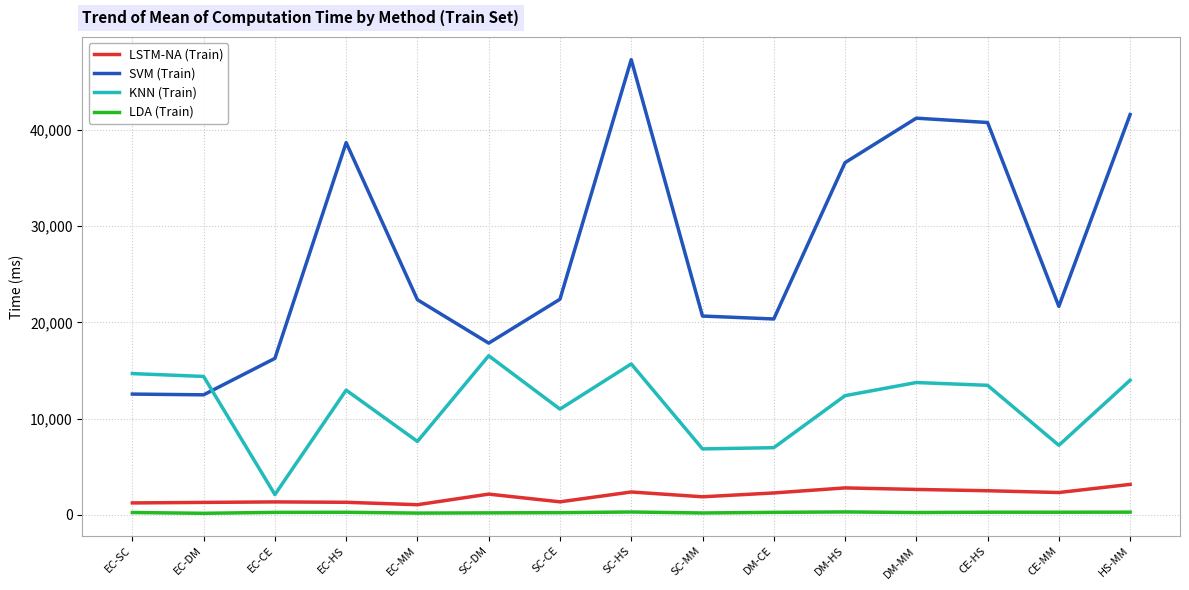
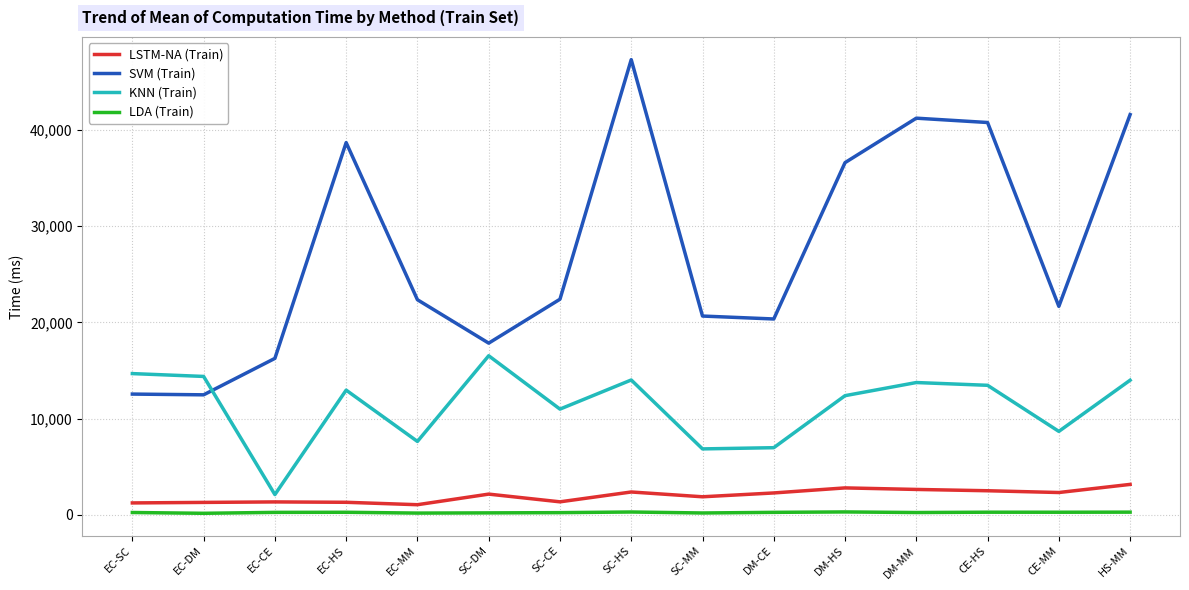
  {
    "LSTM-NA (Train)": {
      "EC-SC": "1,000",
      "EC-DM": "1,000",
      "EC-CE": "1,000",
      "EC-HS": "1,000",
      "EC-MM": "1,000",
      "SC-DM": "2,000",
      "SC-CE": "1,000",
      "SC-HS": "2,000",
      "SC-MM": "2,000",
      "DM-CE": "2,000",
      "DM-HS": "3,000",
      "DM-MM": "3,000",
      "CE-HS": "2,000",
      "CE-MM": "2,000",
      "HS-MM": "3,000"
    },
    "SVM (Train)": {
      "EC-SC": "13,000",
      "EC-DM": "12,000",
      "EC-CE": "16,000",
      "EC-HS": "39,000",
      "EC-MM": "22,000",
      "SC-DM": "18,000",
      "SC-CE": "22,000",
      "SC-HS": "47,000",
      "SC-MM": "21,000",
      "DM-CE": "20,000",
      "DM-HS": "37,000",
      "DM-MM": "41,000",
      "CE-HS": "41,000",
      "CE-MM": "22,000",
      "HS-MM": "42,000"
    },
    "KNN (Train)": {
      "EC-SC": "15,000",
      "EC-DM": "14,000",
      "EC-CE": "2,000",
      "EC-HS": "13,000",
      "EC-MM": "8,000",
      "SC-DM": "17,000",
      "SC-CE": "11,000",
-     "SC-HS": "16,000",
+     "SC-HS": "14,000",
      "SC-MM": "7,000",
      "DM-CE": "7,000",
      "DM-HS": "12,000",
      "DM-MM": "14,000",
      "CE-HS": "13,000",
-     "CE-MM": "7,000",
+     "CE-MM": "9,000",
      "HS-MM": "14,000"
    },
    "LDA (Train)": {
      "EC-SC": "0",
      "EC-DM": "0",
      "EC-CE": "0",
      "EC-HS": "0",
      "EC-MM": "0",
      "SC-DM": "0",
      "SC-CE": "0",
      "SC-HS": "0",
      "SC-MM": "0",
      "DM-CE": "0",
      "DM-HS": "0",
      "DM-MM": "0",
      "CE-HS": "0",
      "CE-MM": "0",
      "HS-MM": "0"
    }
  }
